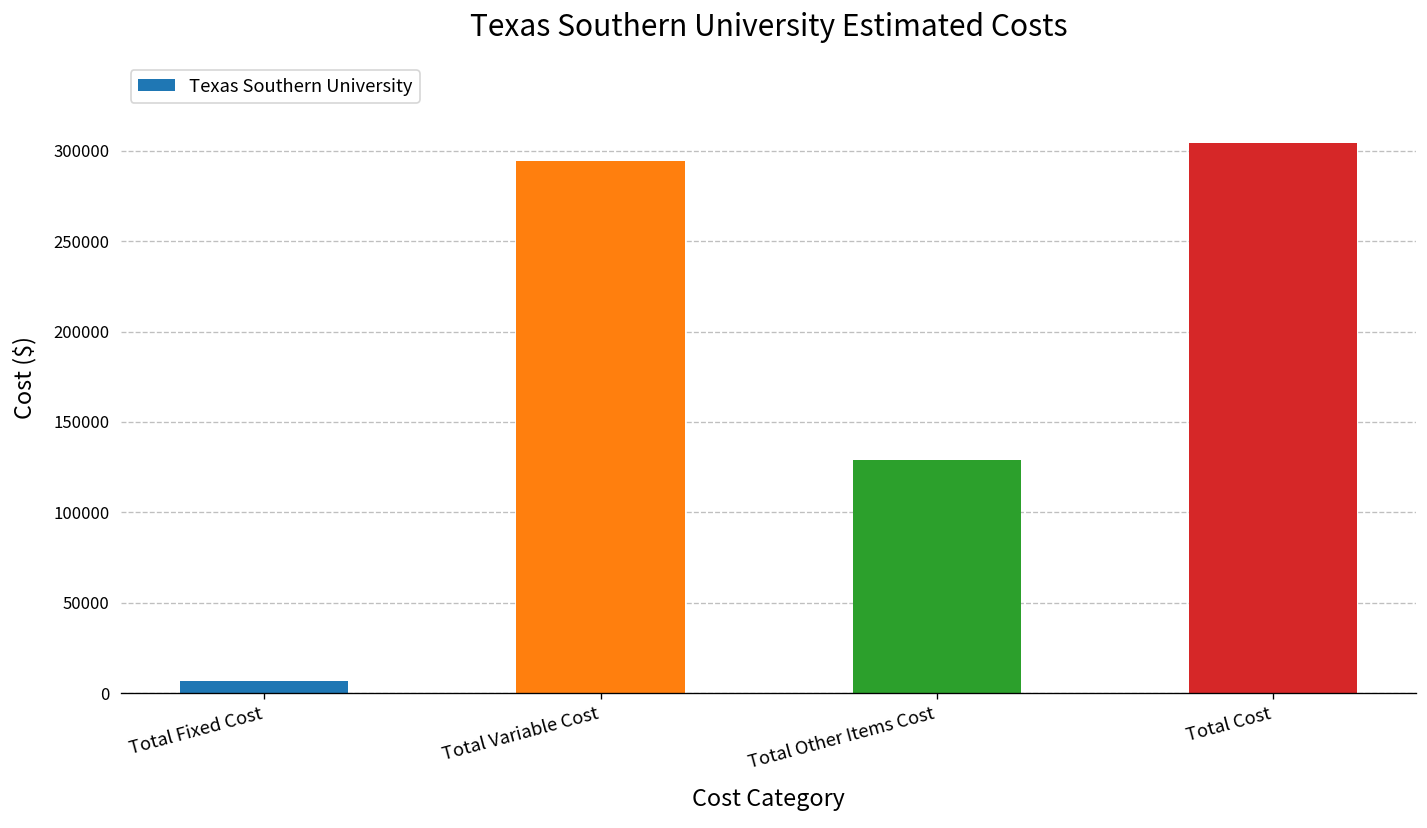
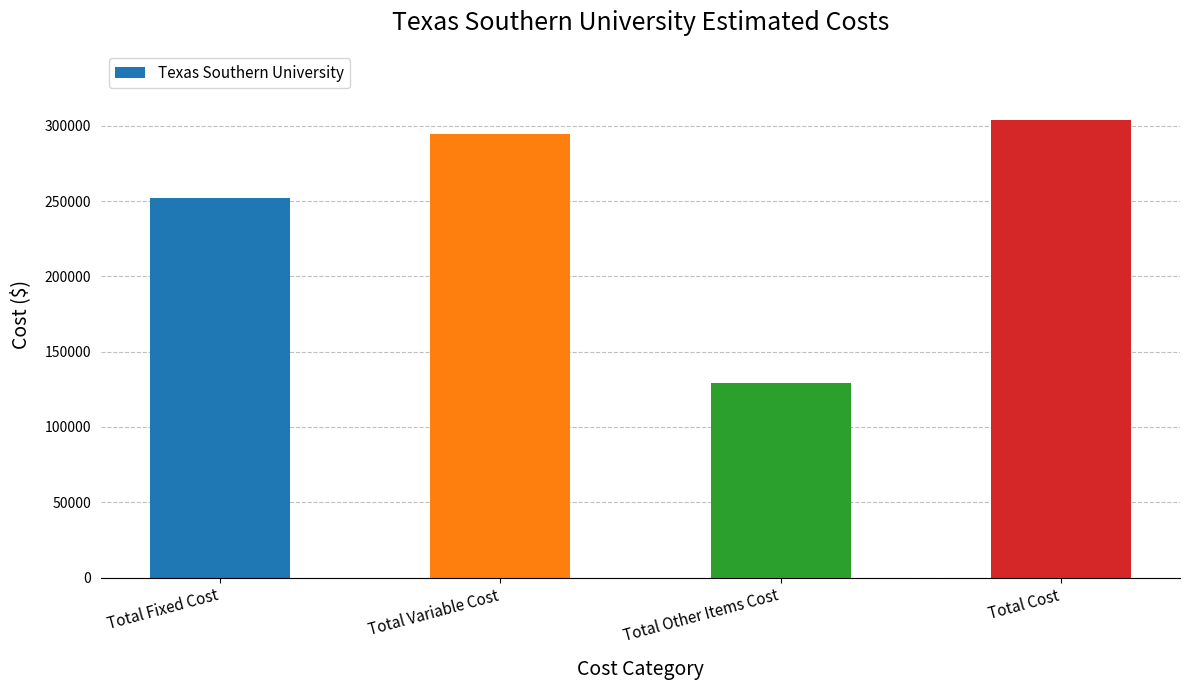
  {
-   "Total Fixed Cost": 7000,
+   "Total Fixed Cost": 252000,
    "Total Variable Cost": 295000,
    "Total Other Items Cost": 129000,
    "Total Cost": 304000
  }
